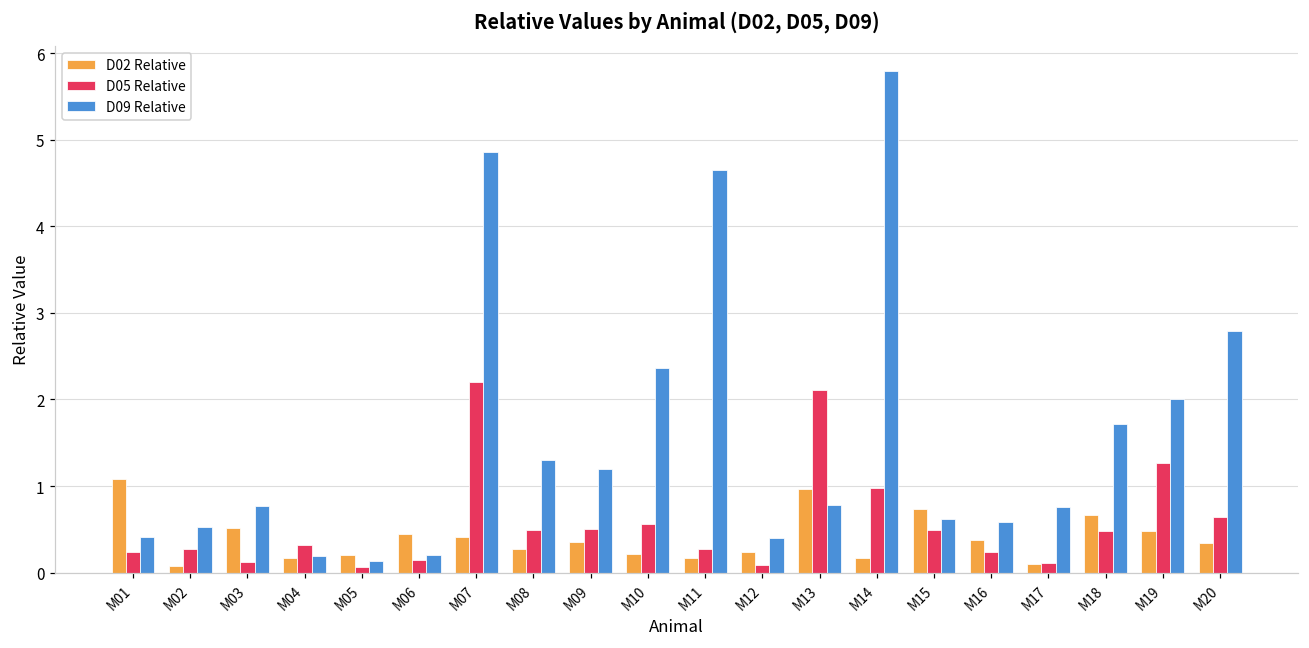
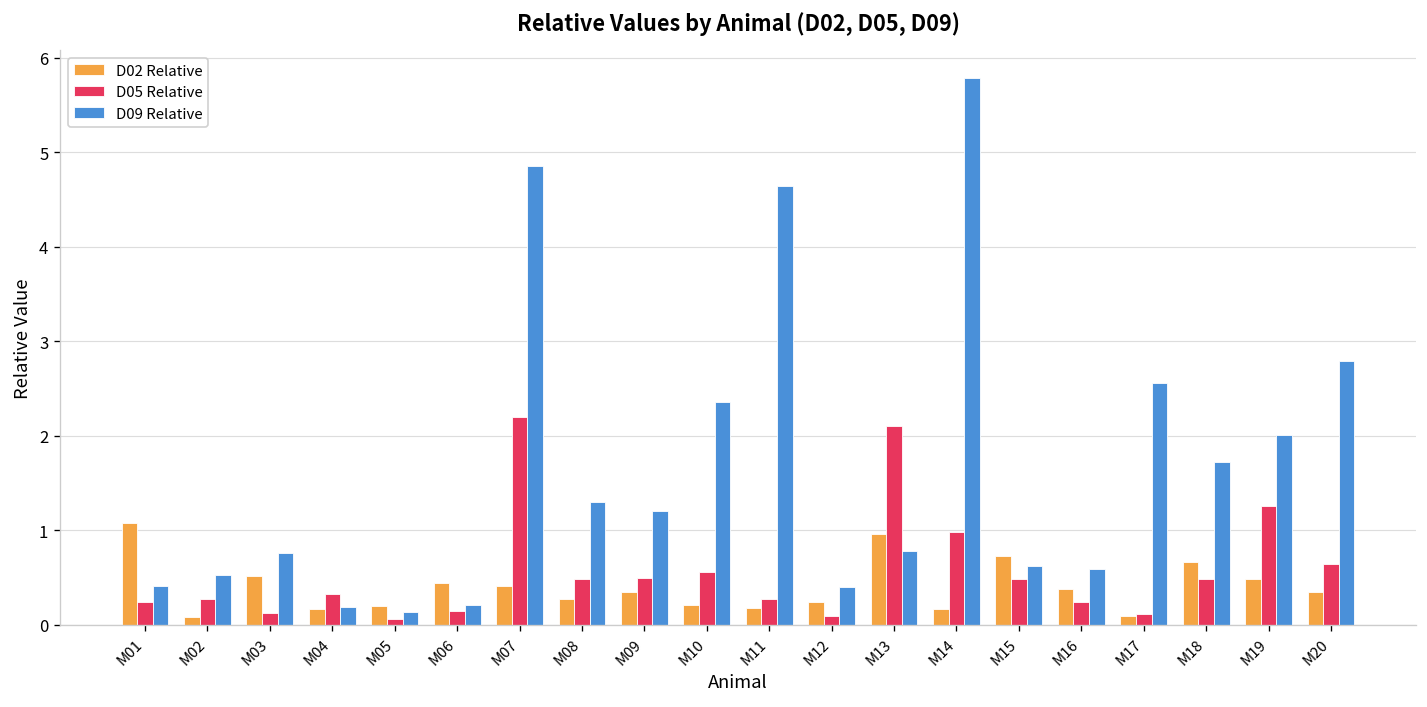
  {
    "D02 Relative": {
      "M01": 1.1,
      "M02": 0.1,
      "M03": 0.5,
      "M04": 0.2,
      "M05": 0.2,
      "M06": 0.4,
      "M07": 0.4,
      "M08": 0.3,
      "M09": 0.4,
      "M10": 0.2,
      "M11": 0.2,
      "M12": 0.2,
      "M13": 1.0,
      "M14": 0.2,
      "M15": 0.7,
      "M16": 0.4,
      "M17": 0.1,
      "M18": 0.7,
      "M19": 0.5,
      "M20": 0.3
    },
    "D05 Relative": {
      "M01": 0.2,
      "M02": 0.3,
      "M03": 0.1,
      "M04": 0.3,
      "M05": 0.1,
      "M06": 0.2,
      "M07": 2.2,
      "M08": 0.5,
      "M09": 0.5,
      "M10": 0.6,
      "M11": 0.3,
      "M12": 0.1,
      "M13": 2.1,
      "M14": 1.0,
      "M15": 0.5,
      "M16": 0.2,
      "M17": 0.1,
      "M18": 0.5,
      "M19": 1.3,
      "M20": 0.6
    },
    "D09 Relative": {
      "M01": 0.4,
      "M02": 0.5,
      "M03": 0.8,
      "M04": 0.2,
      "M05": 0.1,
      "M06": 0.2,
      "M07": 4.9,
      "M08": 1.3,
      "M09": 1.2,
      "M10": 2.4,
      "M11": 4.6,
      "M12": 0.4,
      "M13": 0.8,
      "M14": 5.8,
      "M15": 0.6,
      "M16": 0.6,
-     "M17": 0.8,
+     "M17": 2.6,
      "M18": 1.7,
      "M19": 2.0,
      "M20": 2.8
    }
  }
